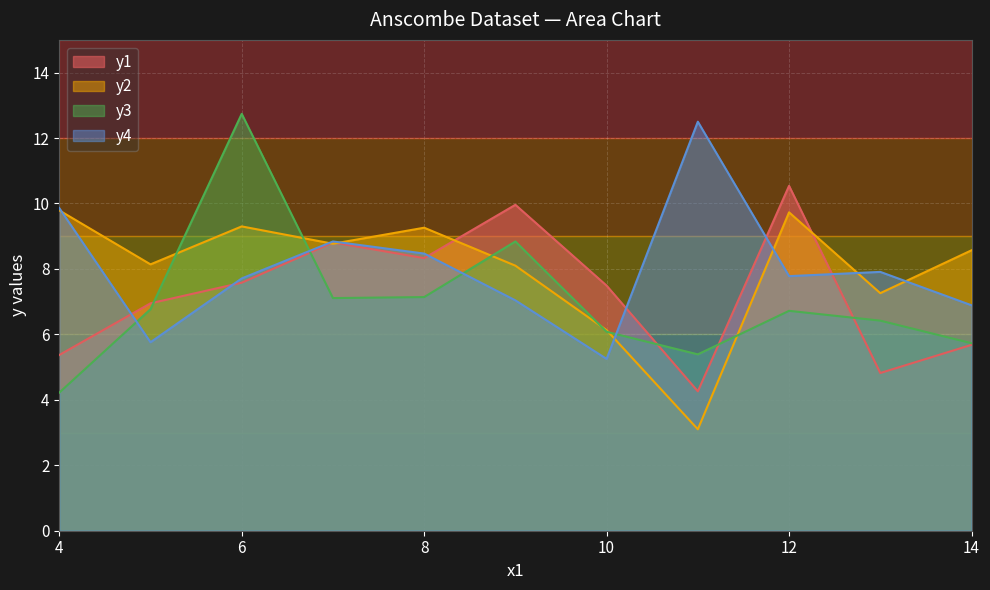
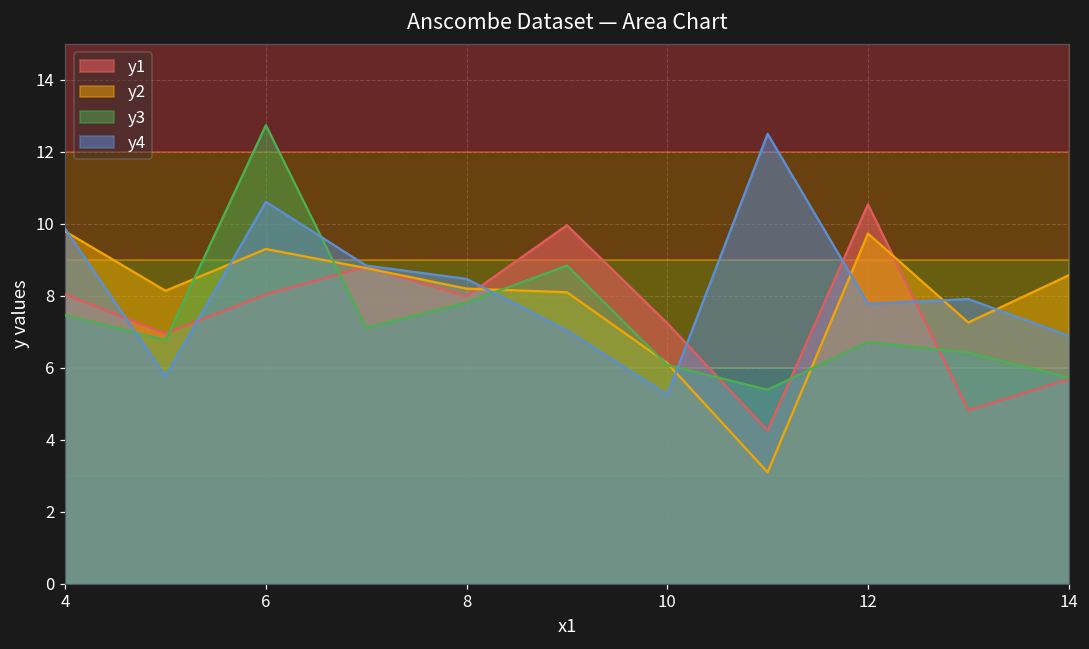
  {
    "y1": {
-     "4": 5.4,
-     "6": 7.6,
-     "8": 8.3,
-     "10": 7.5,
+     "4": 8.0,
+     "6": 8.0,
+     "8": 8.0,
+     "10": 7.2,
      "12": 10.5
    },
    "y2": {
      "6": 9.3,
-     "8": 9.3,
+     "8": 8.2,
      "12": 9.7,
      "14": 8.6
    },
    "y3": {
-     "4": 4.2,
+     "4": 7.5,
      "6": 12.7,
-     "8": 7.1,
+     "8": 7.8,
      "12": 6.7
    },
    "y4": {
-     "6": 7.7,
+     "6": 10.6,
      "8": 8.5,
      "10": 5.3,
      "12": 7.8,
      "14": 6.9
    }
  }
